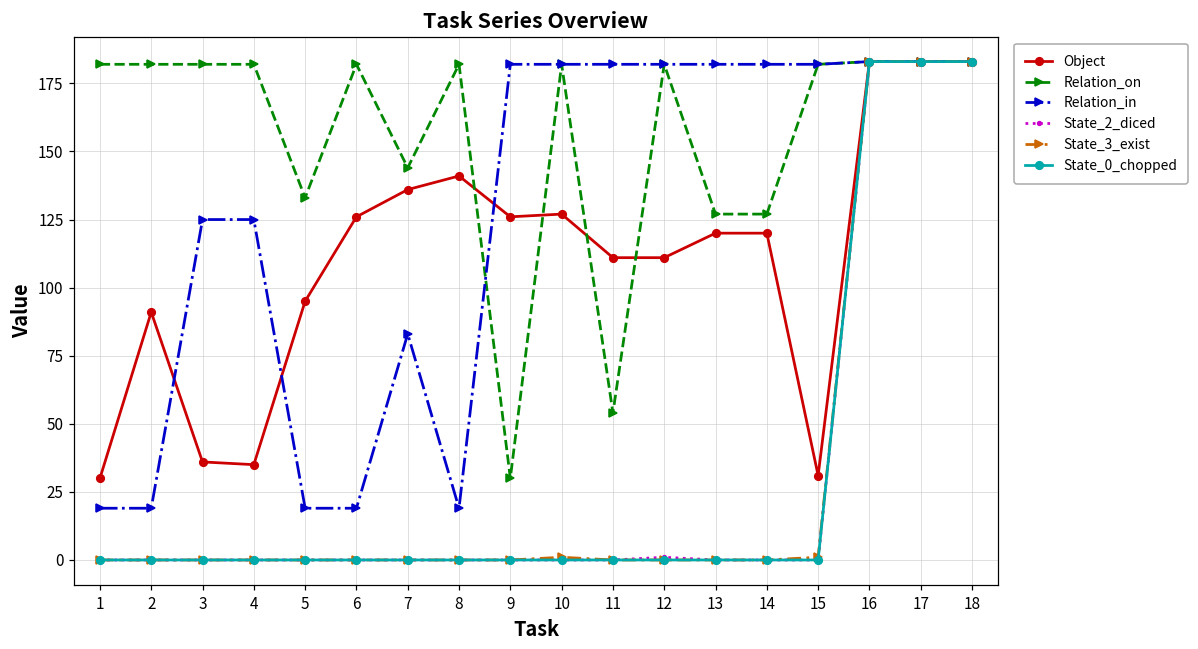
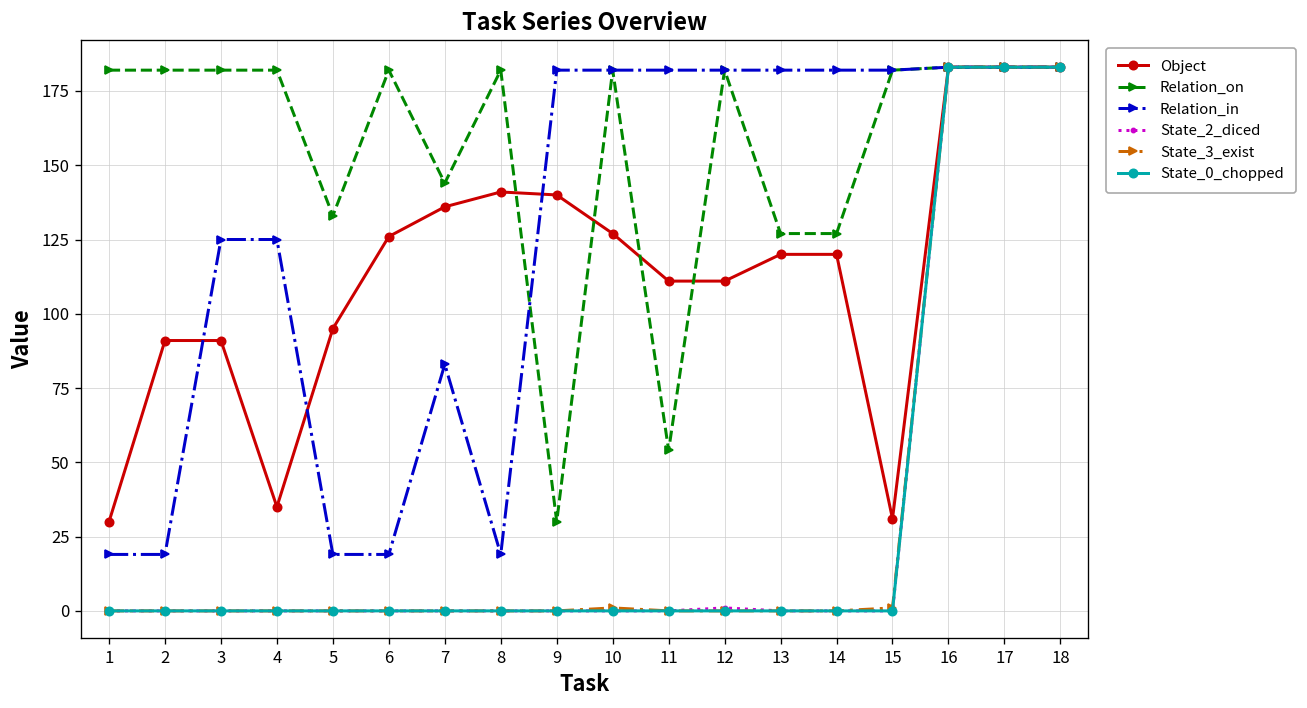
  {
    "Object": {
      "1": 30,
      "2": 91,
-     "3": 36,
+     "3": 91,
      "4": 35,
      "5": 95,
      "6": 126,
      "7": 136,
      "8": 141,
-     "9": 126,
+     "9": 140,
      "10": 127,
      "11": 111,
      "12": 111,
      "13": 120,
      "14": 120,
      "15": 31
    },
    "Relation_on": {
      "1": 182,
      "2": 182,
      "3": 182,
      "4": 182,
      "5": 133,
      "6": 182,
      "7": 144,
      "8": 182,
      "9": 30,
      "11": 54,
      "13": 127,
      "14": 127
    },
    "Relation_in": {
      "1": 19,
      "2": 19,
      "3": 125,
      "4": 125,
      "5": 19,
      "6": 19,
      "7": 83,
      "8": 19,
      "9": 182,
      "11": 182,
      "13": 182,
      "14": 182
    }
  }
